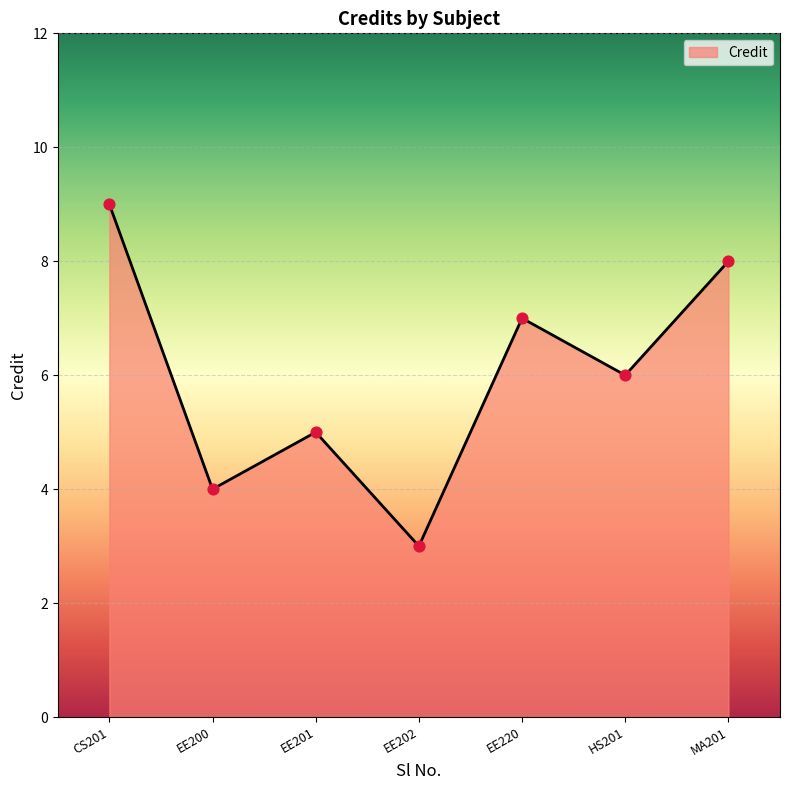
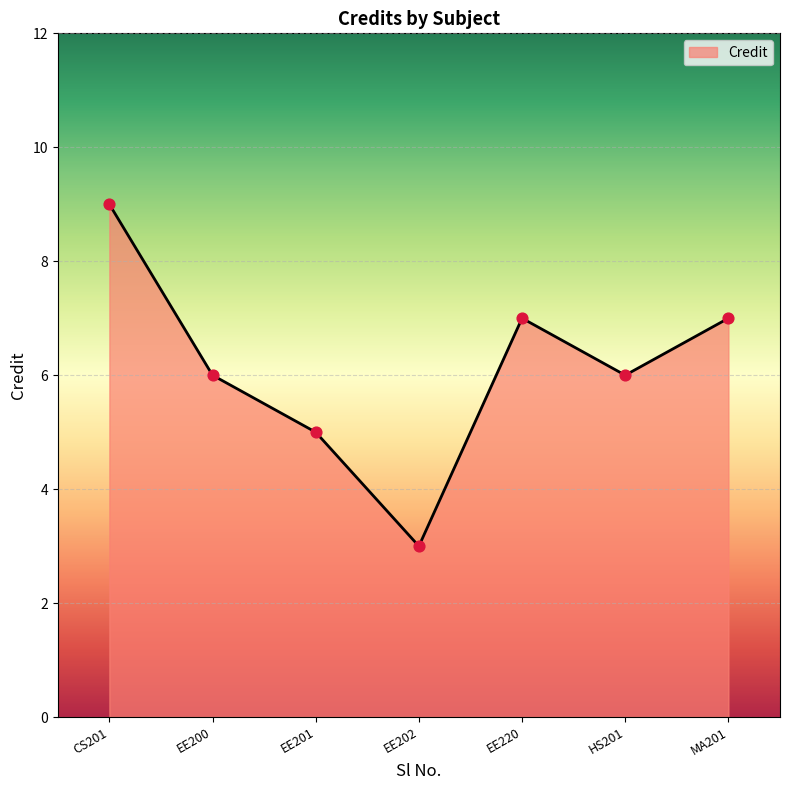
  {
    "CS201": 9,
-   "EE200": 4,
+   "EE200": 6,
    "EE201": 5,
    "EE202": 3,
    "EE220": 7,
    "HS201": 6,
-   "MA201": 8
+   "MA201": 7
  }
